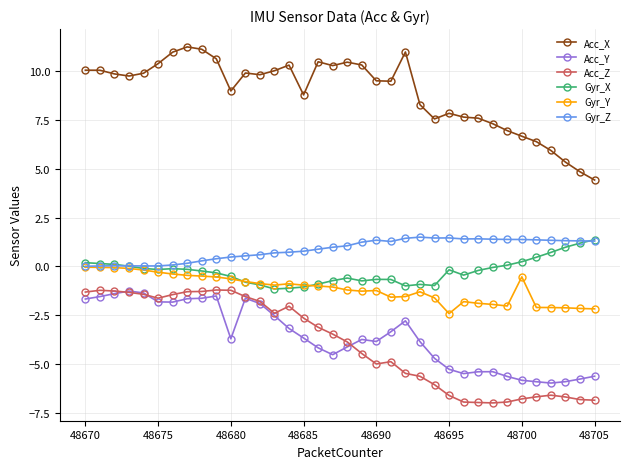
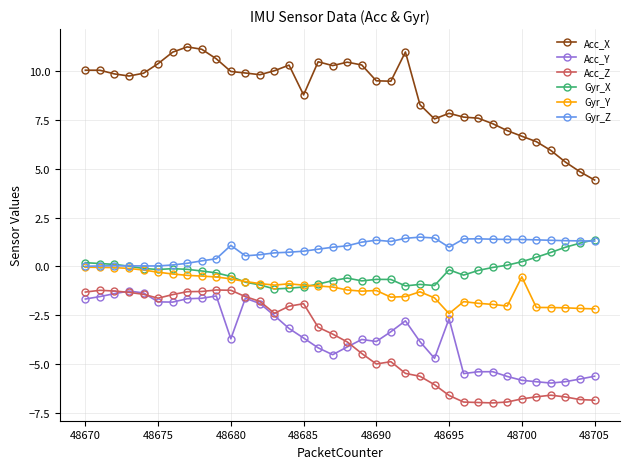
  {
    "Acc_X": {
      "48670": 10.0,
      "48675": 10.4,
-     "48680": 9.0,
+     "48680": 10.0,
      "48685": 8.8,
      "48690": 9.5,
      "48695": 7.8,
      "48700": 6.7,
      "48705": 4.4
    },
    "Acc_Y": {
      "48670": -1.7,
      "48675": -1.8,
      "48680": -3.7,
      "48685": -3.7,
      "48690": -3.8,
-     "48695": -5.3,
+     "48695": -2.7,
      "48700": -5.8,
      "48705": -5.6
    },
    "Acc_Z": {
      "48670": -1.3,
      "48675": -1.6,
      "48680": -1.2,
-     "48685": -2.6,
+     "48685": -1.9,
      "48690": -5.0,
      "48695": -6.6,
      "48700": -6.8,
      "48705": -6.8
    },
    "Gyr_X": {
      "48670": 0.2,
      "48675": -0.2,
      "48690": -0.7,
      "48695": -0.2,
      "48700": 0.2
    },
    "Gyr_Y": {
      "48675": -0.3,
      "48690": -1.2,
      "48695": -2.4,
      "48700": -0.5,
      "48705": -2.2
    },
    "Gyr_Z": {
      "48675": 0.0,
-     "48680": 0.5,
+     "48680": 1.1,
      "48685": 0.8,
      "48690": 1.3,
-     "48695": 1.5,
+     "48695": 1.0,
      "48700": 1.4
    }
  }
